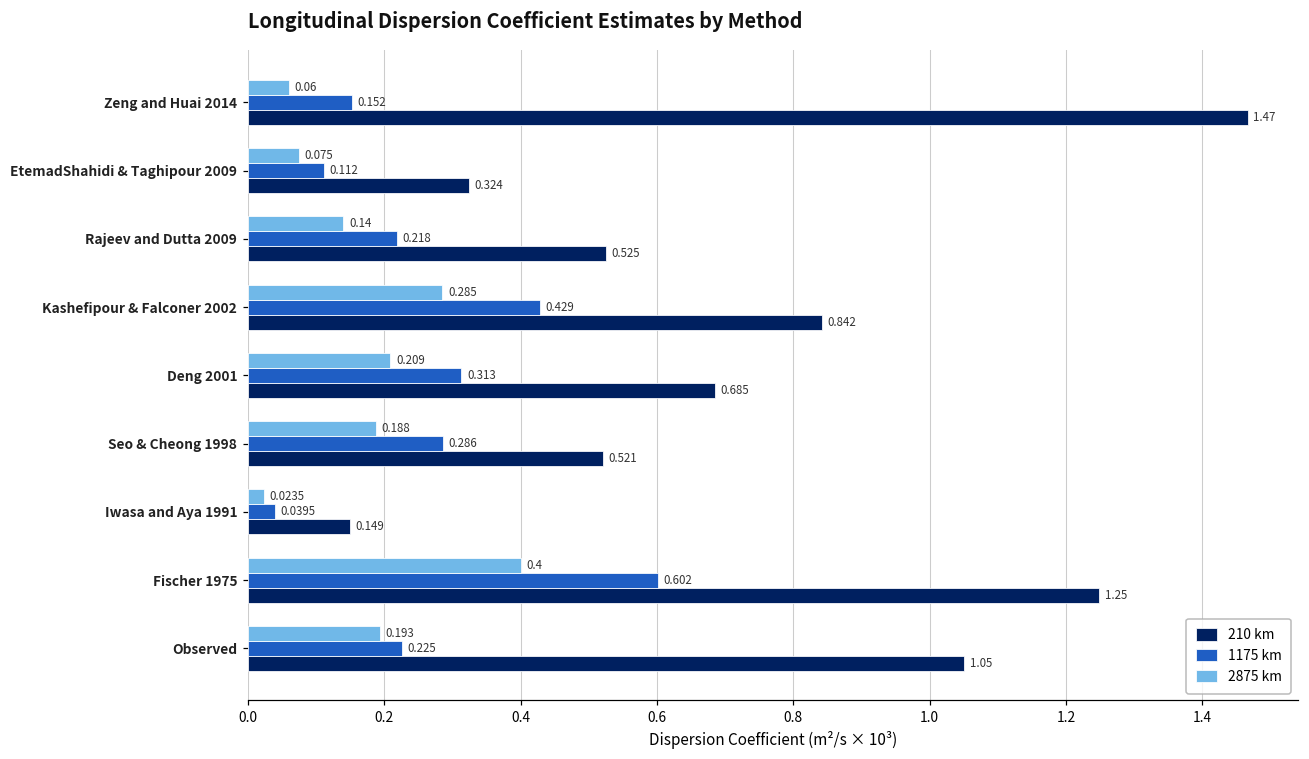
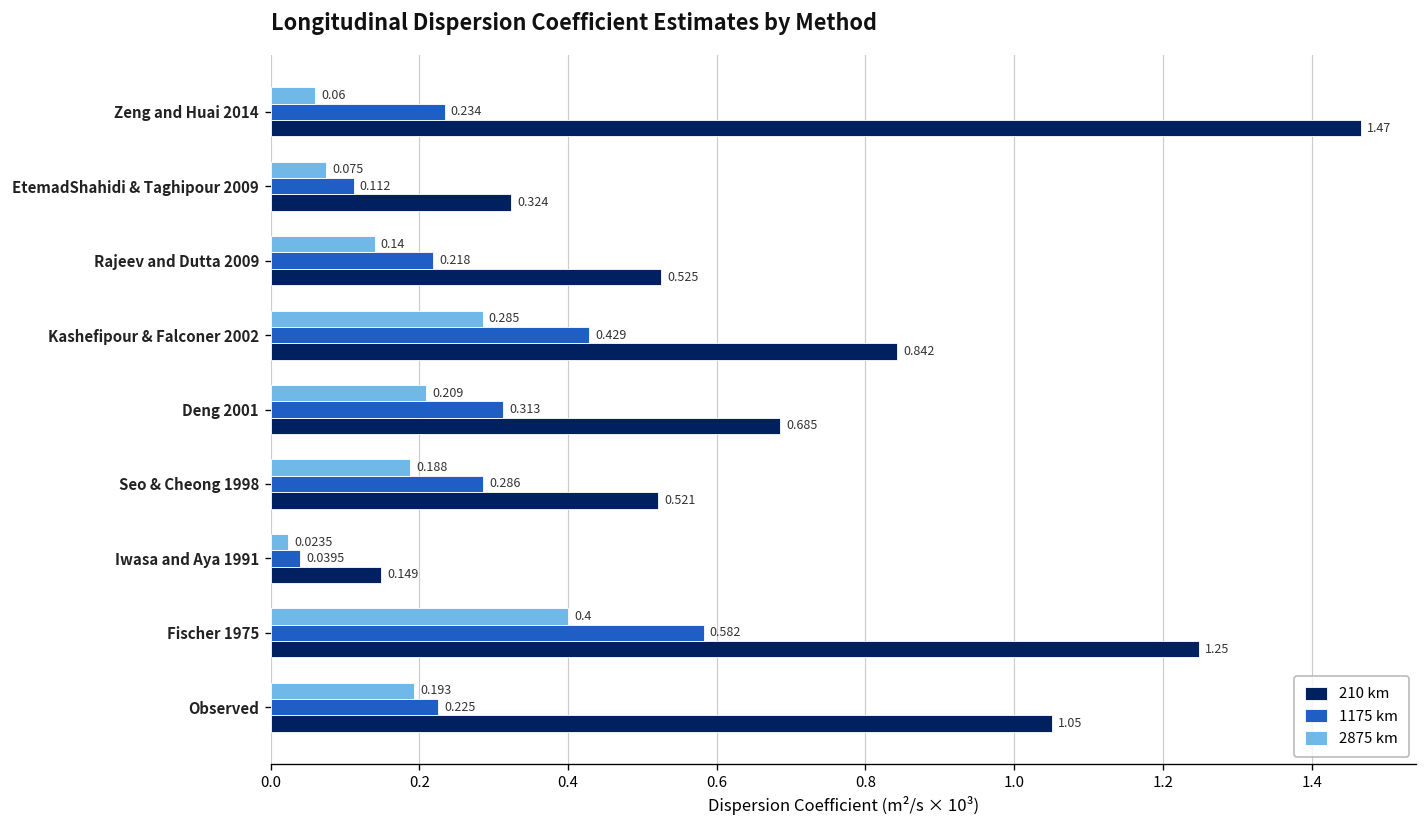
  {
    "210 km": {
      "Zeng and Huai 2014": 1.47,
      "EtemadShahidi & Taghipour 2009": 0.324,
      "Rajeev and Dutta 2009": 0.525,
      "Kashefipour & Falconer 2002": 0.842,
      "Deng 2001": 0.685,
      "Seo & Cheong 1998": 0.521,
      "Iwasa and Aya 1991": 0.149,
      "Fischer 1975": 1.25,
      "Observed": 1.05
    },
    "1175 km": {
-     "Zeng and Huai 2014": 0.152,
+     "Zeng and Huai 2014": 0.234,
      "EtemadShahidi & Taghipour 2009": 0.112,
      "Rajeev and Dutta 2009": 0.218,
      "Kashefipour & Falconer 2002": 0.429,
      "Deng 2001": 0.313,
      "Seo & Cheong 1998": 0.286,
      "Iwasa and Aya 1991": 0.0395,
-     "Fischer 1975": 0.602,
+     "Fischer 1975": 0.582,
      "Observed": 0.225
    },
    "2875 km": {
      "Zeng and Huai 2014": 0.06,
      "EtemadShahidi & Taghipour 2009": 0.075,
      "Rajeev and Dutta 2009": 0.14,
      "Kashefipour & Falconer 2002": 0.285,
      "Deng 2001": 0.209,
      "Seo & Cheong 1998": 0.188,
      "Iwasa and Aya 1991": 0.0235,
      "Fischer 1975": 0.4,
      "Observed": 0.193
    }
  }
